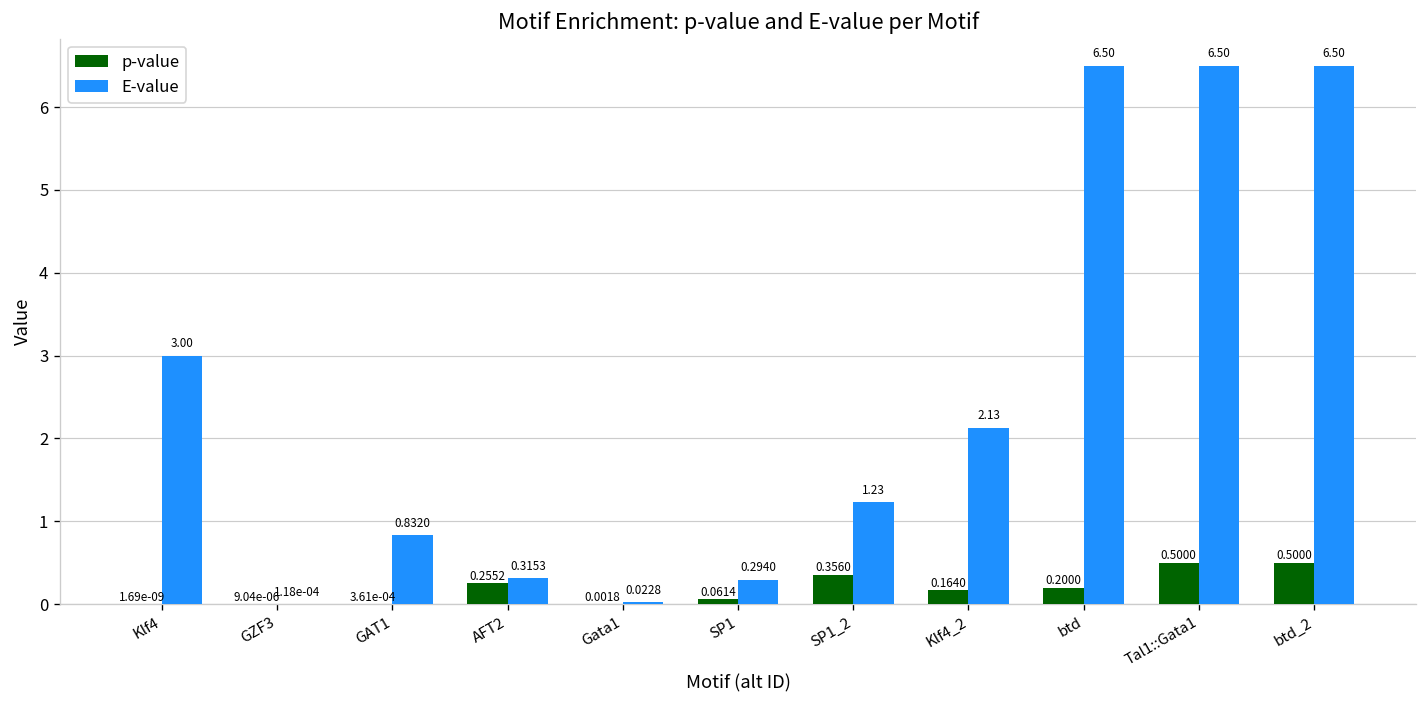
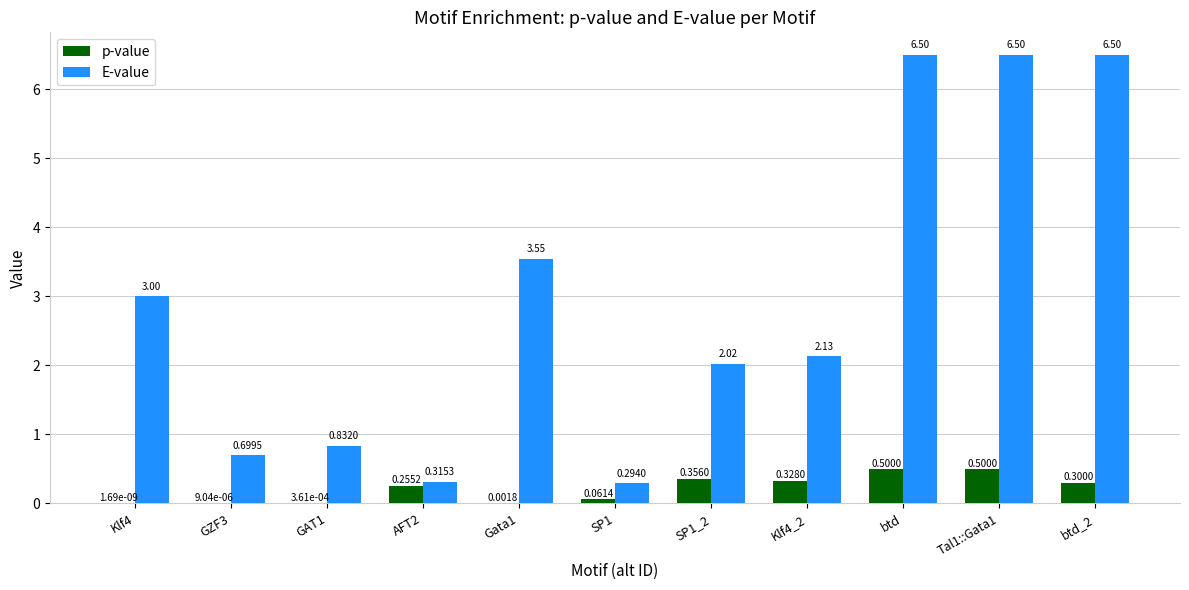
  {
    "p-value": {
      "Klf4": "1.69e-09",
      "GZF3": "9.04e-06",
      "GAT1": "3.61e-04",
      "AFT2": "0.2552",
      "Gata1": "0.0018",
      "SP1": "0.0614",
      "SP1_2": "0.3560",
-     "Klf4_2": "0.1640",
-     "btd": "0.2000",
+     "Klf4_2": "0.3280",
+     "btd": "0.5000",
      "Tal1::Gata1": "0.5000",
-     "btd_2": "0.5000"
+     "btd_2": "0.3000"
    },
    "E-value": {
      "Klf4": "3.00",
-     "GZF3": "1.18e-04",
+     "GZF3": "0.6995",
      "GAT1": "0.8320",
      "AFT2": "0.3153",
-     "Gata1": "0.0228",
+     "Gata1": "3.55",
      "SP1": "0.2940",
-     "SP1_2": "1.23",
+     "SP1_2": "2.02",
      "Klf4_2": "2.13",
      "btd": "6.50",
      "Tal1::Gata1": "6.50",
      "btd_2": "6.50"
    }
  }
